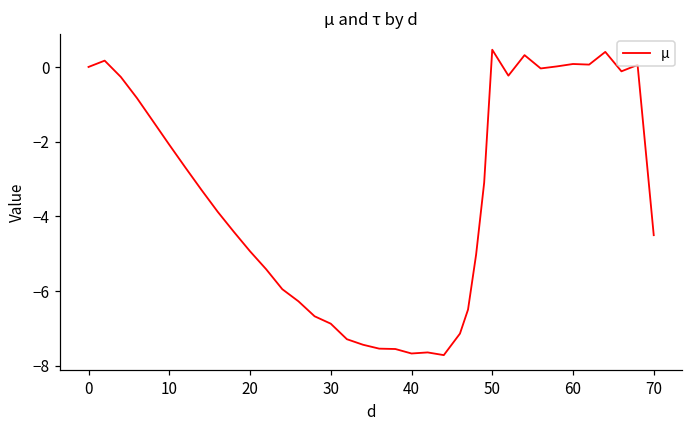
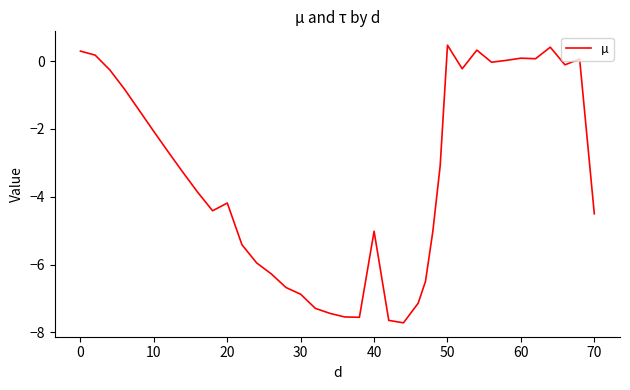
  {
-   "0": 0.0,
+   "0": 0.3,
    "10": -2.1,
-   "20": -4.9,
+   "20": -4.2,
    "30": -6.9,
-   "40": -7.7,
+   "40": -5.0,
    "50": 0.5,
    "60": 0.1,
    "70": -4.5
  }
